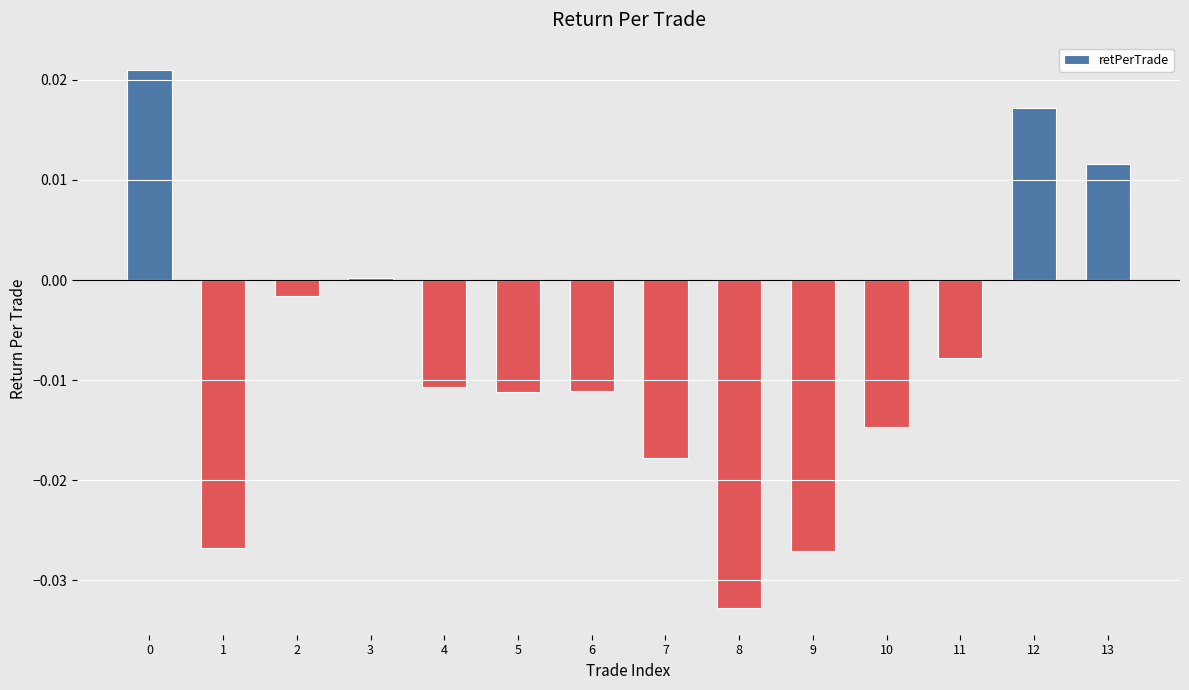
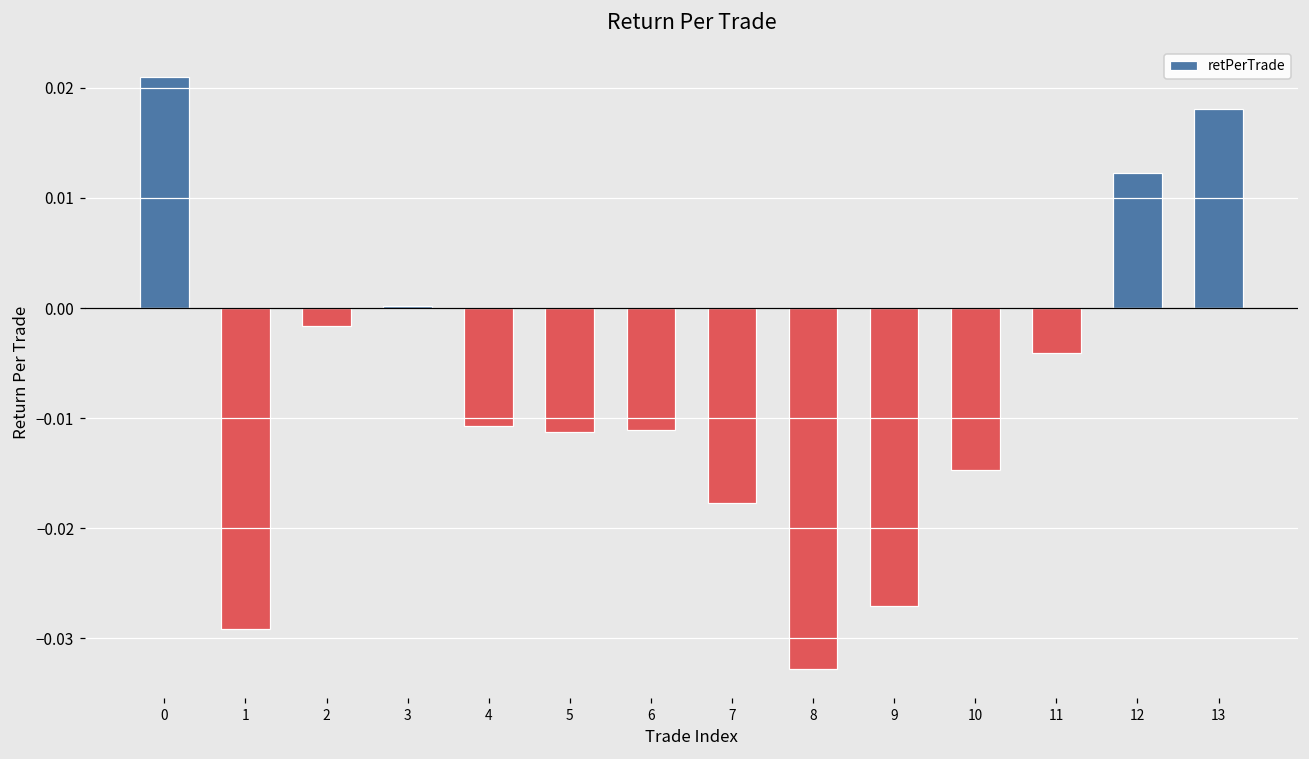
  {
    "0": 0.0210,
-   "1": -0.0268,
+   "1": -0.0292,
    "2": -0.0016,
    "4": -0.0107,
    "5": -0.0112,
    "6": -0.0111,
    "7": -0.0178,
    "8": -0.0328,
    "9": -0.0271,
    "10": -0.0147,
-   "11": -0.0078,
-   "12": 0.0172,
-   "13": 0.0116
+   "11": -0.0041,
+   "12": 0.0123,
+   "13": 0.0181
  }
